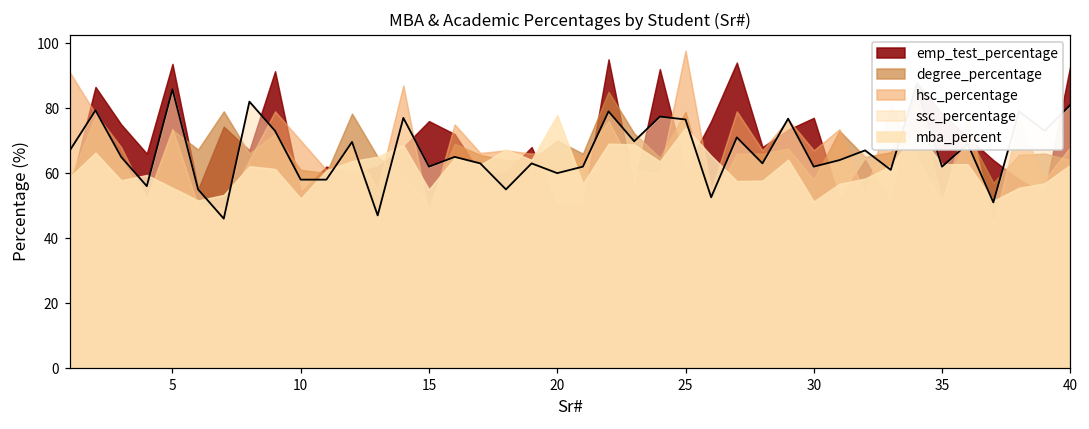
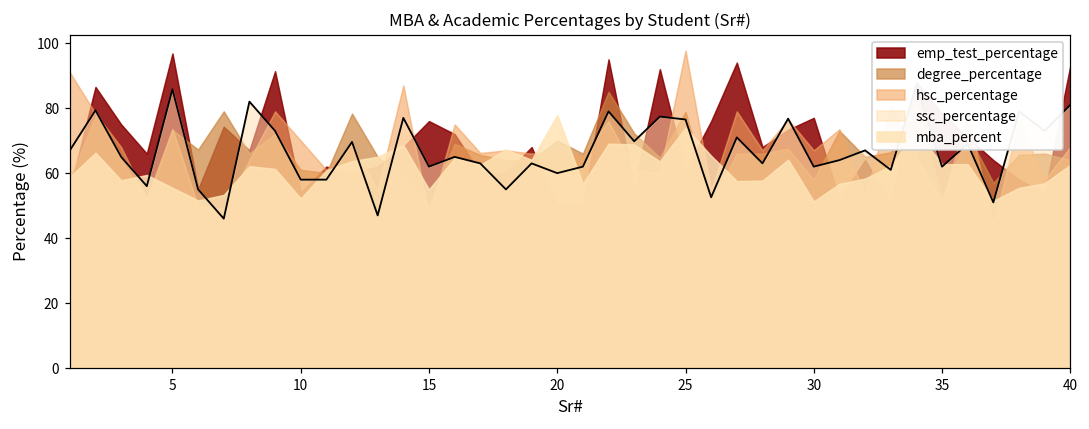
  {
    "emp_test_percentage": {
-     "5": 94,
+     "5": 97,
      "10": 54,
      "15": 76,
      "20": 50,
      "25": 61,
      "30": 77,
      "40": 93
    }
  }
